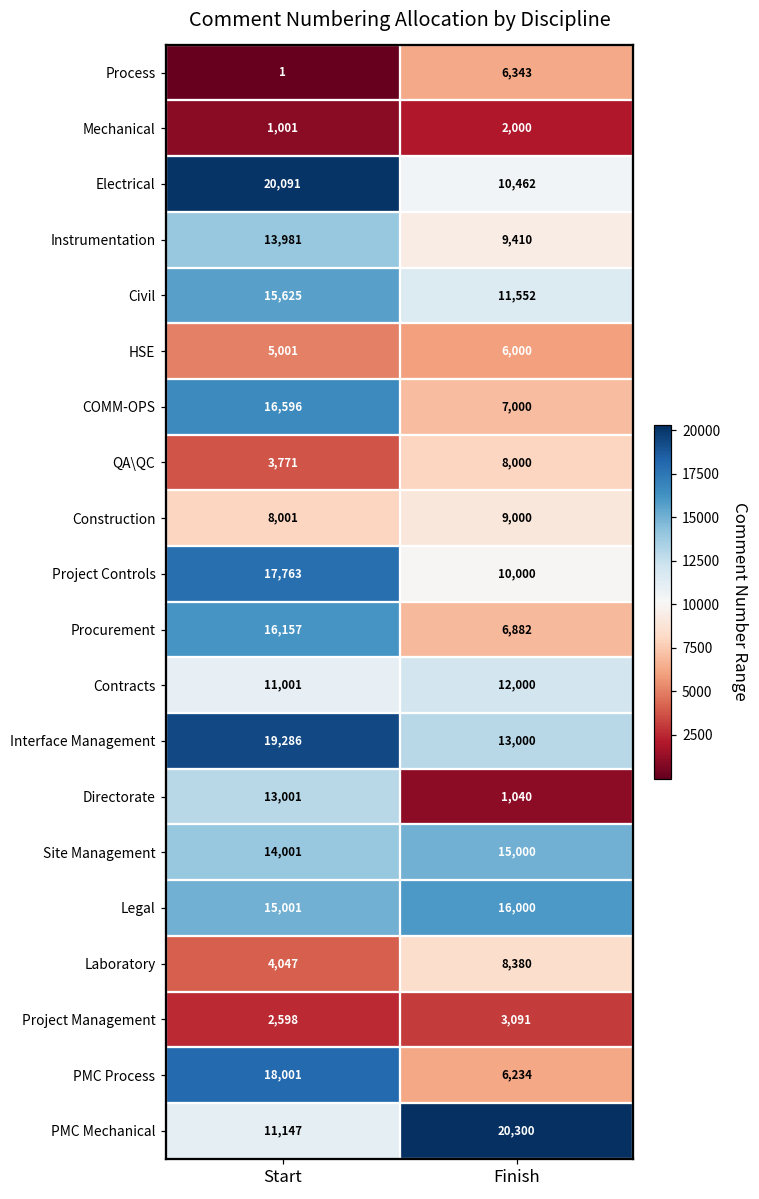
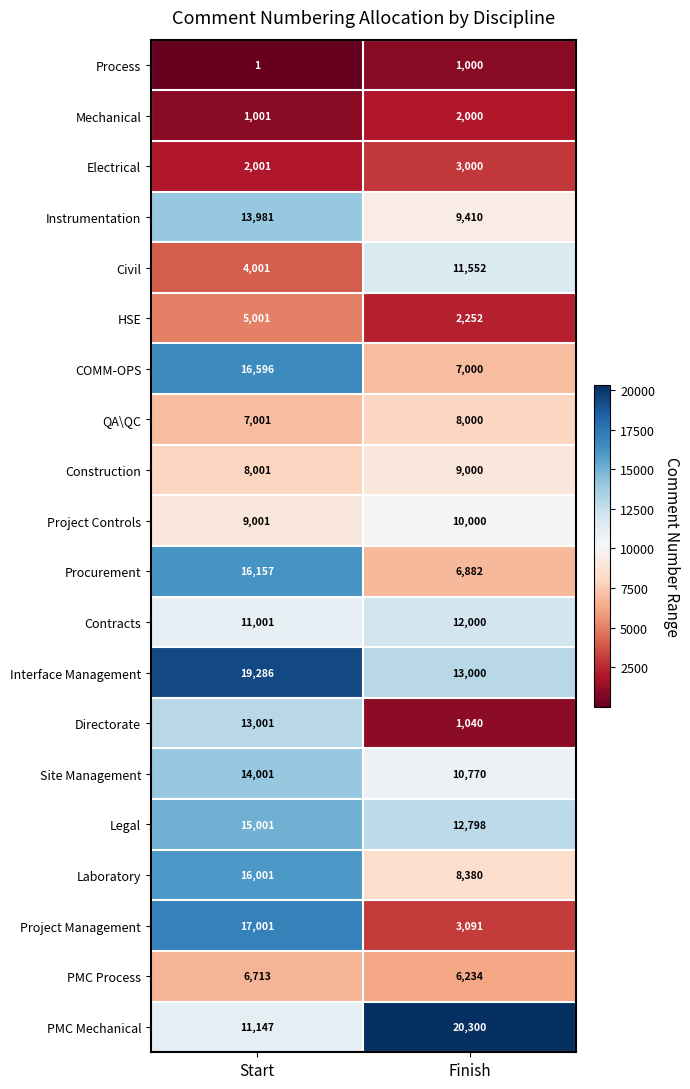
  {
    "Process": {
      "Start": "1",
-     "Finish": "6,343"
+     "Finish": "1,000"
    },
    "Mechanical": {
      "Start": "1,001",
      "Finish": "2,000"
    },
    "Electrical": {
-     "Start": "20,091",
-     "Finish": "10,462"
+     "Start": "2,001",
+     "Finish": "3,000"
    },
    "Instrumentation": {
      "Start": "13,981",
      "Finish": "9,410"
    },
    "Civil": {
-     "Start": "15,625",
+     "Start": "4,001",
      "Finish": "11,552"
    },
    "HSE": {
      "Start": "5,001",
-     "Finish": "6,000"
+     "Finish": "2,252"
    },
    "COMM-OPS": {
      "Start": "16,596",
      "Finish": "7,000"
    },
    "QA\\QC": {
-     "Start": "3,771",
+     "Start": "7,001",
      "Finish": "8,000"
    },
    "Construction": {
      "Start": "8,001",
      "Finish": "9,000"
    },
    "Project Controls": {
-     "Start": "17,763",
+     "Start": "9,001",
      "Finish": "10,000"
    },
    "Procurement": {
      "Start": "16,157",
      "Finish": "6,882"
    },
    "Contracts": {
      "Start": "11,001",
      "Finish": "12,000"
    },
    "Interface Management": {
      "Start": "19,286",
      "Finish": "13,000"
    },
    "Directorate": {
      "Start": "13,001",
      "Finish": "1,040"
    },
    "Site Management": {
      "Start": "14,001",
-     "Finish": "15,000"
+     "Finish": "10,770"
    },
    "Legal": {
      "Start": "15,001",
-     "Finish": "16,000"
+     "Finish": "12,798"
    },
    "Laboratory": {
-     "Start": "4,047",
+     "Start": "16,001",
      "Finish": "8,380"
    },
    "Project Management": {
-     "Start": "2,598",
+     "Start": "17,001",
      "Finish": "3,091"
    },
    "PMC Process": {
-     "Start": "18,001",
+     "Start": "6,713",
      "Finish": "6,234"
    },
    "PMC Mechanical": {
      "Start": "11,147",
      "Finish": "20,300"
    }
  }
